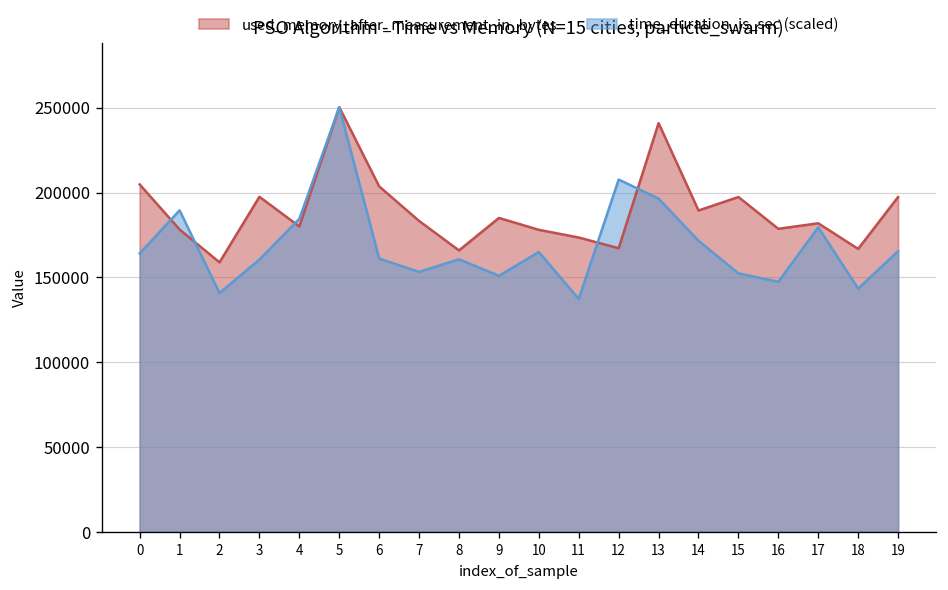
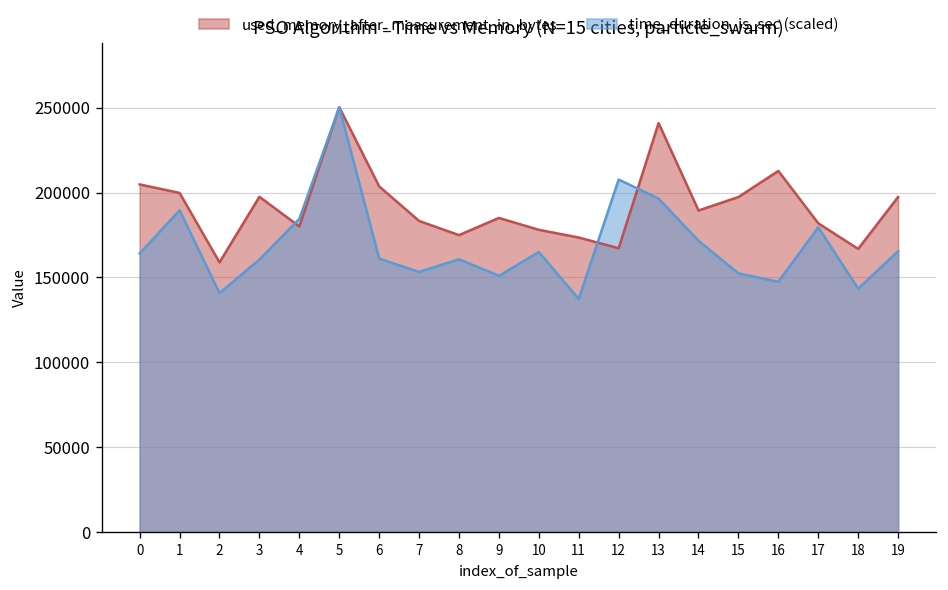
  {
    "used_memory_after_measurement_in_bytes": {
      "0": 205000,
-     "1": 178000,
+     "1": 200000,
      "2": 159000,
      "3": 198000,
      "4": 180000,
      "6": 204000,
      "7": 183000,
-     "8": 166000,
+     "8": 175000,
      "9": 185000,
      "10": 178000,
      "11": 174000,
      "12": 167000,
      "13": 241000,
      "14": 189000,
      "15": 197000,
-     "16": 179000,
+     "16": 213000,
      "17": 182000,
      "18": 167000,
      "19": 197000
    },
    "time_duration_is_sec (scaled)": {
      "0": 164000,
      "1": 190000,
      "2": 141000,
      "3": 161000,
      "4": 185000,
      "6": 161000,
      "7": 153000,
      "8": 161000,
      "9": 151000,
      "10": 165000,
      "11": 137000,
      "12": 208000,
      "13": 196000,
      "14": 172000,
      "15": 152000,
      "16": 147000,
      "17": 180000,
      "18": 143000,
      "19": 166000
    }
  }
